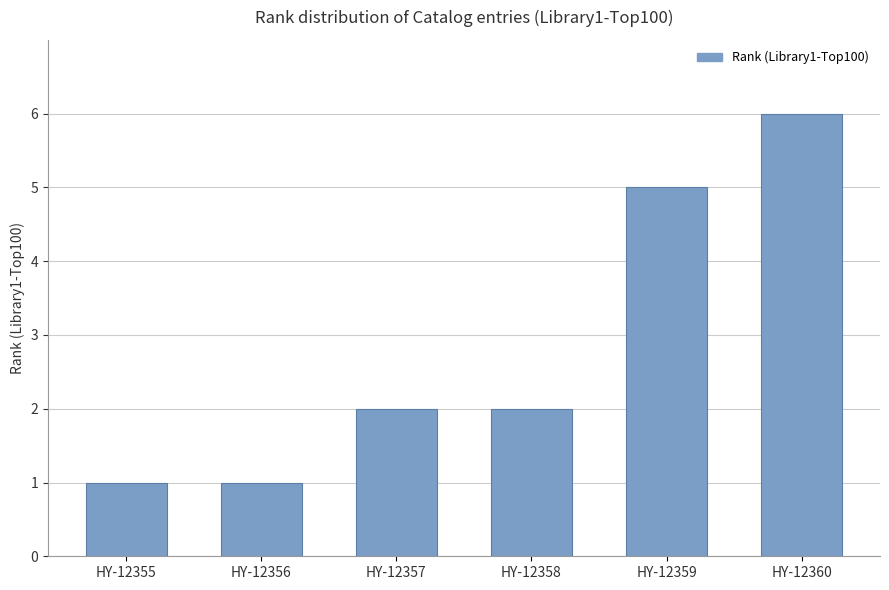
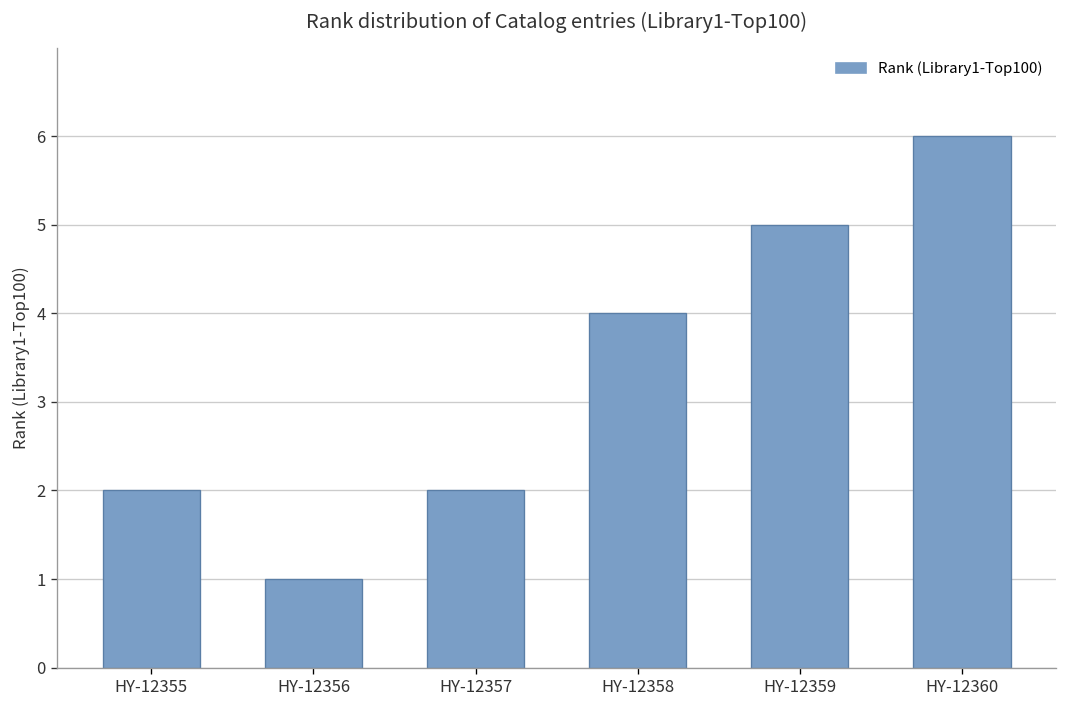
  {
-   "HY-12355": 1,
+   "HY-12355": 2,
    "HY-12356": 1,
    "HY-12357": 2,
-   "HY-12358": 2,
+   "HY-12358": 4,
    "HY-12359": 5,
    "HY-12360": 6
  }
